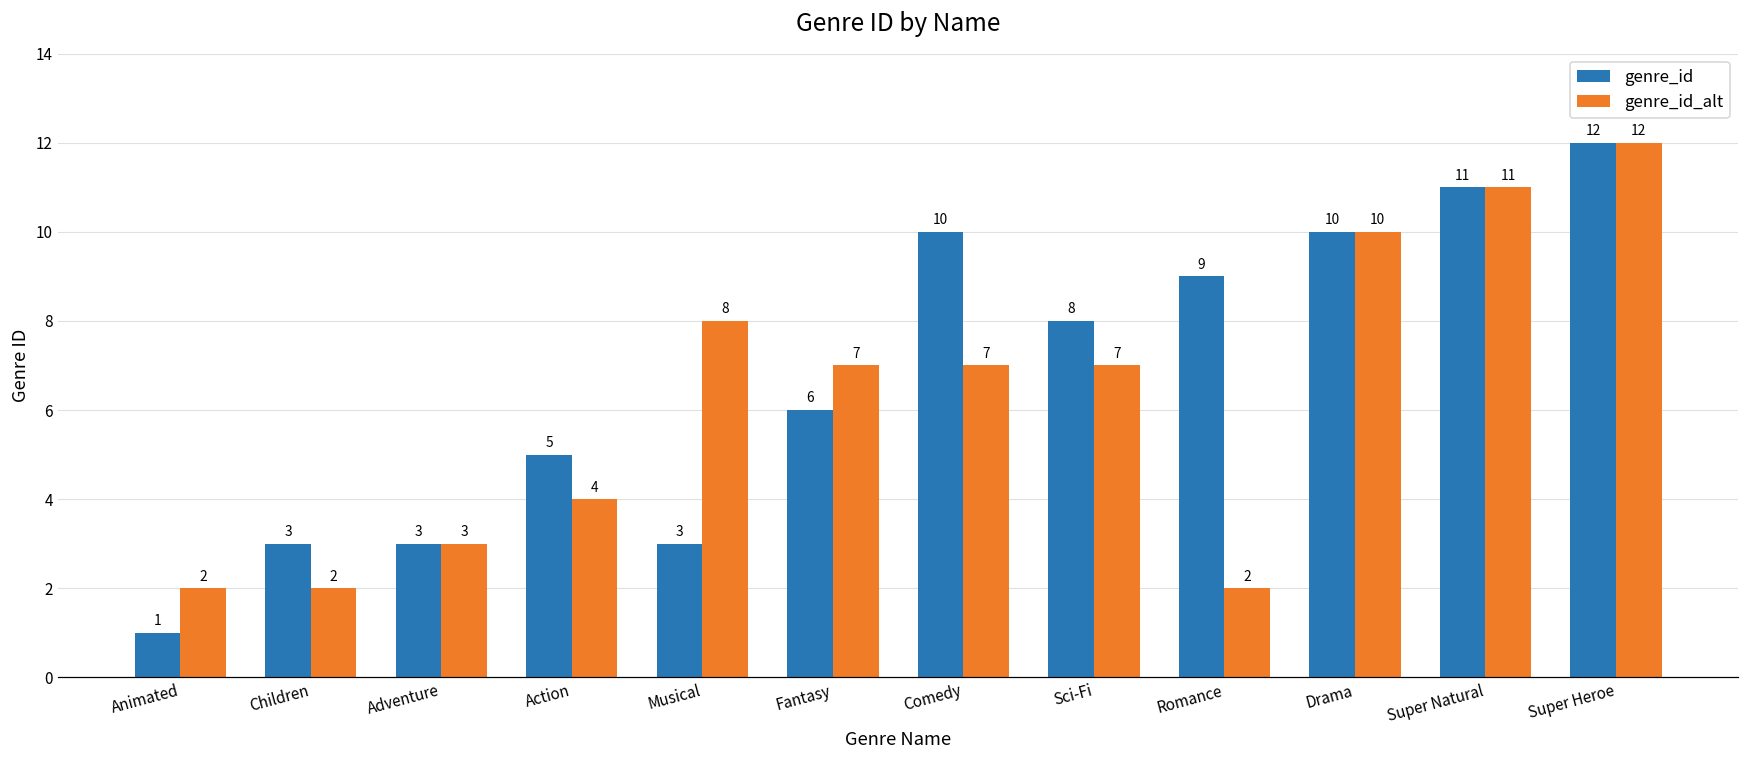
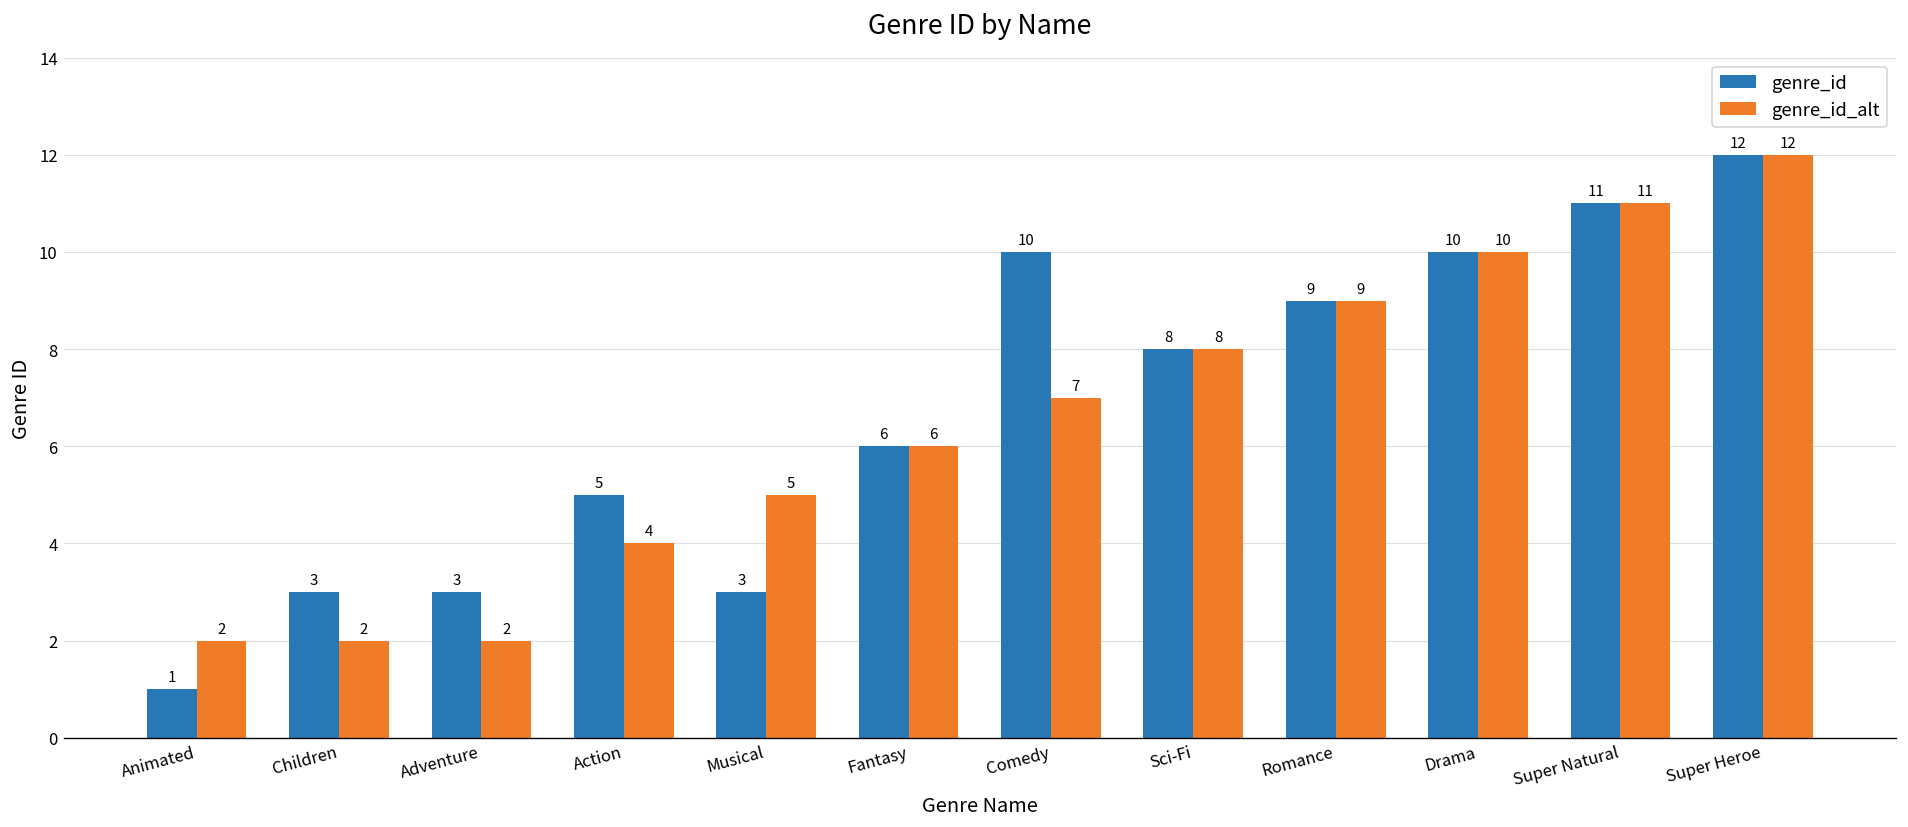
  {
    "genre_id": {
      "Animated": 1,
      "Children": 3,
      "Adventure": 3,
      "Action": 5,
      "Musical": 3,
      "Fantasy": 6,
      "Comedy": 10,
      "Sci-Fi": 8,
      "Romance": 9,
      "Drama": 10,
      "Super Natural": 11,
      "Super Heroe": 12
    },
    "genre_id_alt": {
      "Animated": 2,
      "Children": 2,
-     "Adventure": 3,
+     "Adventure": 2,
      "Action": 4,
-     "Musical": 8,
-     "Fantasy": 7,
+     "Musical": 5,
+     "Fantasy": 6,
      "Comedy": 7,
-     "Sci-Fi": 7,
-     "Romance": 2,
+     "Sci-Fi": 8,
+     "Romance": 9,
      "Drama": 10,
      "Super Natural": 11,
      "Super Heroe": 12
    }
  }
